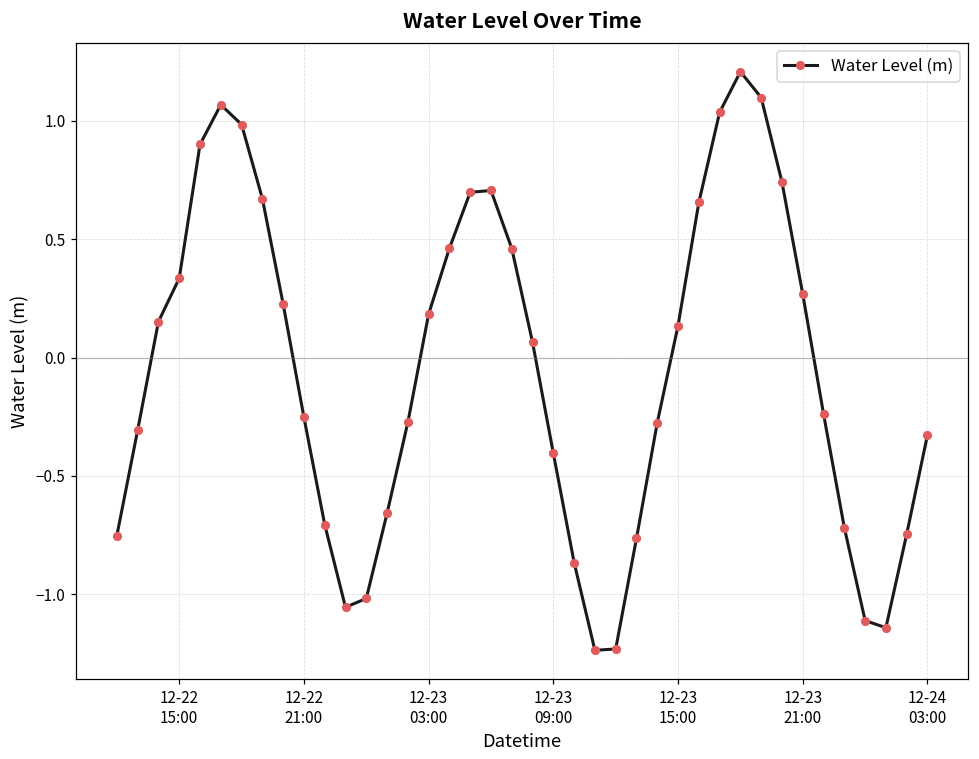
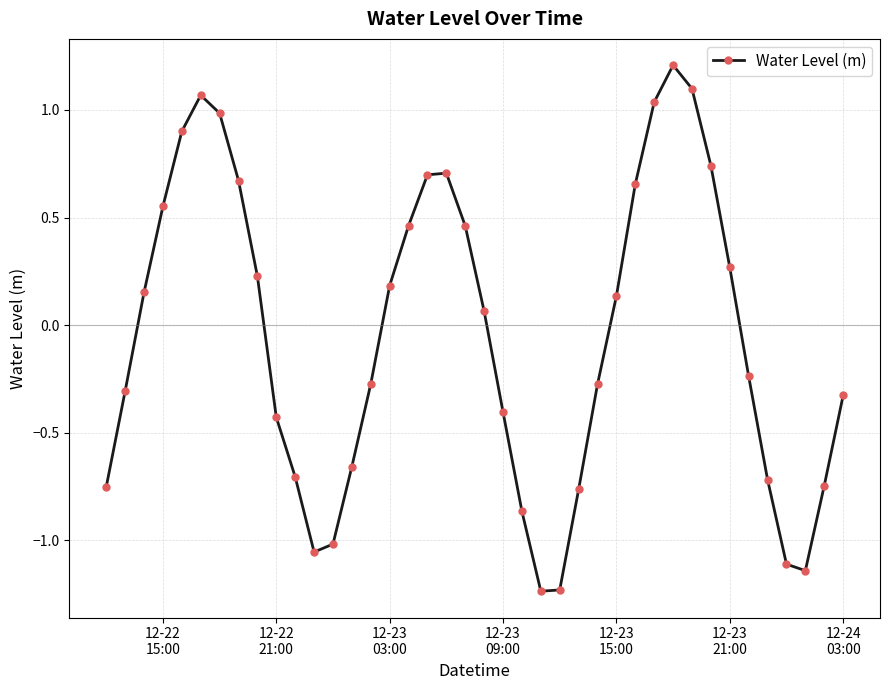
  {
-   "12-22 15:00": 0.33,
-   "12-22 21:00": -0.25,
+   "12-22 15:00": 0.55,
+   "12-22 21:00": -0.43,
    "12-23 03:00": 0.18,
    "12-23 09:00": -0.40,
    "12-23 15:00": 0.14,
    "12-23 21:00": 0.27,
    "12-24 03:00": -0.33
  }
